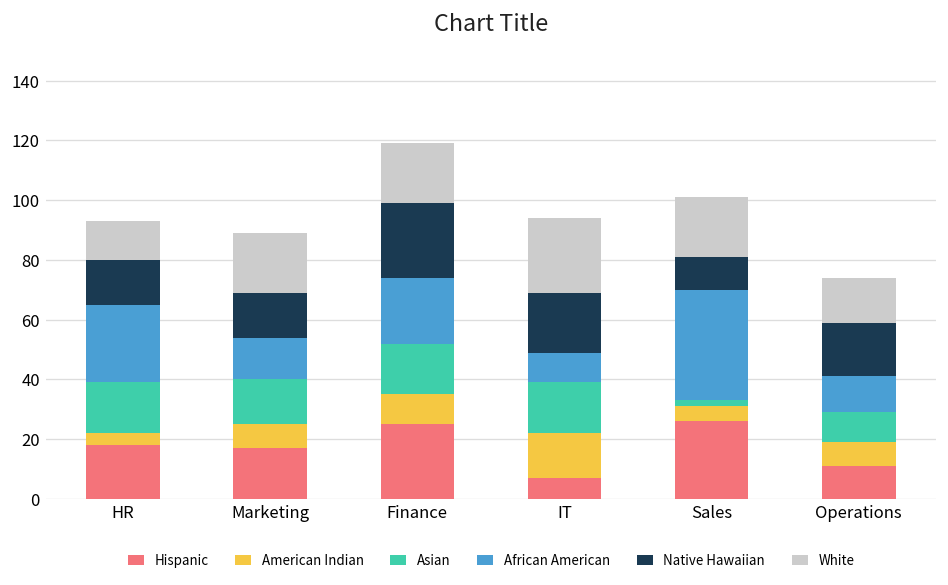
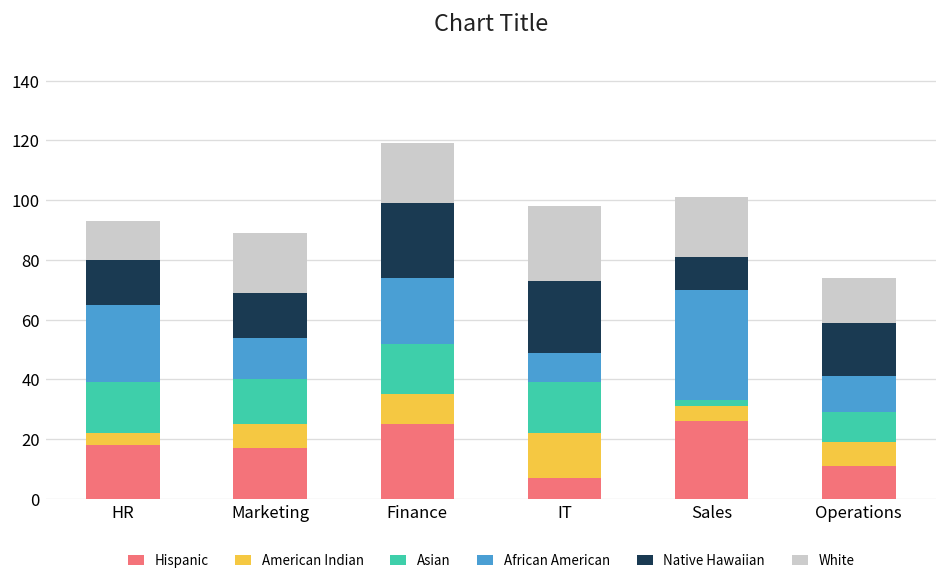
  {
    "Hispanic": {
      "HR": 18,
      "Marketing": 17,
      "Finance": 25,
      "IT": 7,
      "Sales": 26,
      "Operations": 11
    },
    "American Indian": {
      "HR": 4,
      "Marketing": 8,
      "Finance": 10,
      "IT": 15,
      "Sales": 5,
      "Operations": 8
    },
    "Asian": {
      "HR": 17,
      "Marketing": 15,
      "Finance": 17,
      "IT": 17,
      "Sales": 2,
      "Operations": 10
    },
    "African American": {
      "HR": 26,
      "Marketing": 14,
      "Finance": 22,
      "IT": 10,
      "Sales": 37,
      "Operations": 12
    },
    "Native Hawaiian": {
      "HR": 15,
      "Marketing": 15,
      "Finance": 25,
-     "IT": 20,
+     "IT": 24,
      "Sales": 11,
      "Operations": 18
    },
    "White": {
      "HR": 13,
      "Marketing": 20,
      "Finance": 20,
      "IT": 25,
      "Sales": 20,
      "Operations": 15
    }
  }
